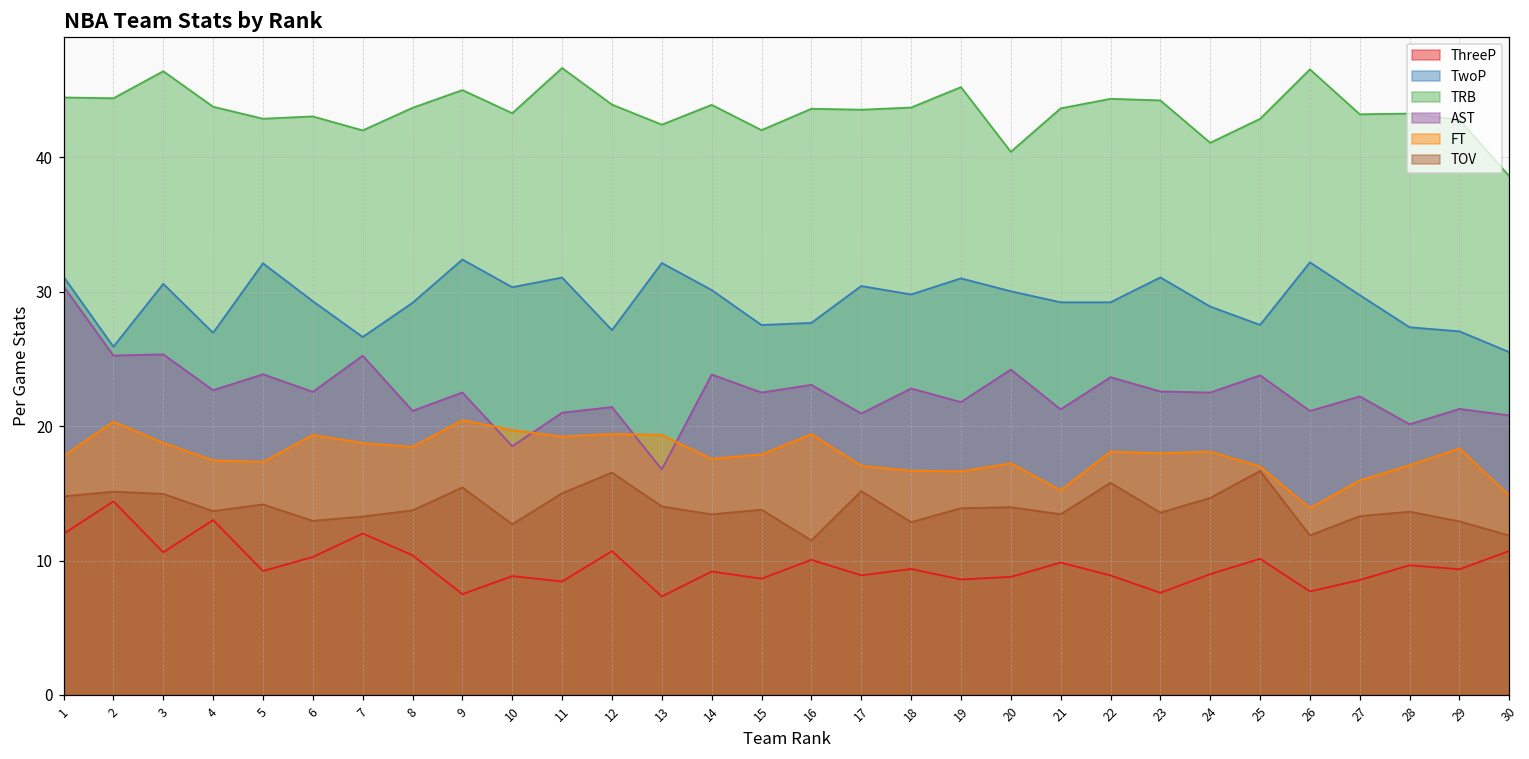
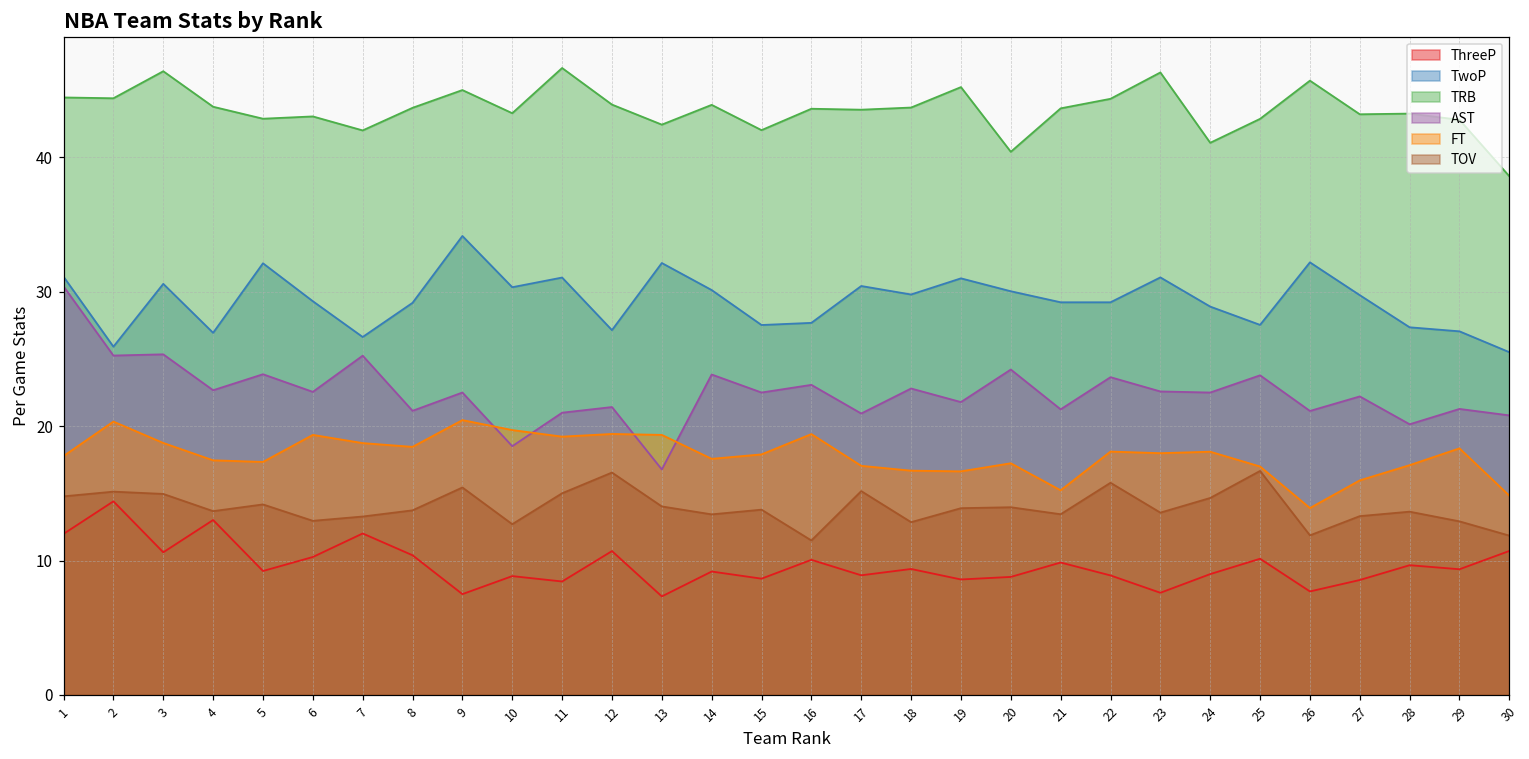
  {
    "TwoP": {
      "1": 31.1,
      "2": 25.9,
      "3": 30.6,
      "4": 26.9,
      "5": 32.1,
      "6": 29.3,
      "7": 26.6,
      "8": 29.2,
-     "9": 32.4,
+     "9": 34.1,
      "10": 30.3,
      "11": 31.0,
      "12": 27.1,
      "13": 32.1,
      "14": 30.1,
      "15": 27.5,
      "16": 27.7,
      "17": 30.4,
      "18": 29.8,
      "19": 31.0,
      "20": 30.0,
      "21": 29.2,
      "22": 29.2,
      "23": 31.1,
      "24": 28.9,
      "25": 27.5,
      "26": 32.2,
      "27": 29.7,
      "28": 27.3,
      "29": 27.0,
      "30": 25.5
    },
    "TRB": {
      "1": 44.4,
      "2": 44.4,
      "3": 46.4,
      "4": 43.7,
      "5": 42.9,
      "6": 43.0,
      "7": 42.0,
      "8": 43.7,
      "9": 45.0,
      "10": 43.3,
      "11": 46.6,
      "12": 43.9,
      "13": 42.4,
      "14": 43.9,
      "15": 42.0,
      "16": 43.6,
      "17": 43.5,
      "18": 43.7,
      "19": 45.2,
      "20": 40.4,
      "21": 43.6,
      "22": 44.3,
-     "23": 44.2,
+     "23": 46.3,
      "24": 41.1,
      "25": 42.8,
-     "26": 46.5,
+     "26": 45.7,
      "27": 43.2,
      "30": 38.6
    },
    "AST": {
      "1": 30.4,
      "2": 25.2,
      "3": 25.3,
      "4": 22.7,
      "5": 23.9,
      "6": 22.5,
      "7": 25.2,
      "8": 21.1,
      "9": 22.5,
      "10": 18.5,
      "11": 21.0,
      "12": 21.4,
      "13": 16.8,
      "14": 23.8,
      "15": 22.5,
      "16": 23.1,
      "17": 20.9,
      "18": 22.8,
      "19": 21.8,
      "20": 24.2,
      "21": 21.2,
      "22": 23.6,
      "23": 22.6,
      "24": 22.5,
      "25": 23.8,
      "26": 21.1,
      "27": 22.2,
      "28": 20.1,
      "29": 21.3,
      "30": 20.8
    },
    "FT": {
      "1": 17.8,
      "2": 20.3,
      "3": 18.7,
      "4": 17.5,
      "5": 17.3,
      "6": 19.3,
      "7": 18.7,
      "8": 18.5,
      "9": 20.4,
      "10": 19.7,
      "11": 19.2,
      "12": 19.4,
      "13": 19.3,
      "14": 17.6,
      "15": 17.9,
      "16": 19.4,
      "17": 17.0,
      "18": 16.7,
      "19": 16.6,
      "20": 17.2,
      "21": 15.2,
      "22": 18.1,
      "23": 18.0,
      "24": 18.1,
      "25": 17.0,
      "26": 13.9,
      "27": 16.0,
      "28": 17.1,
      "29": 18.3,
      "30": 14.8
    }
  }
